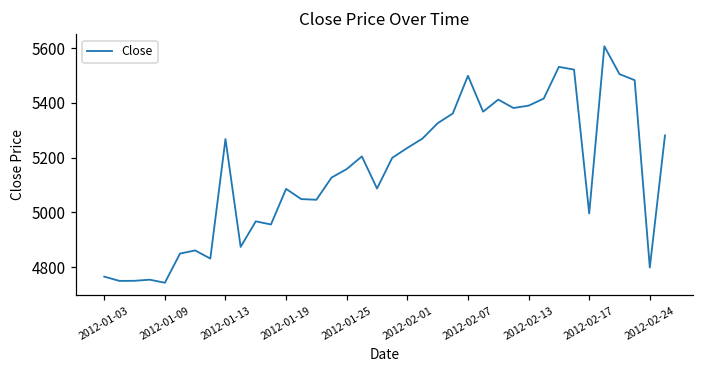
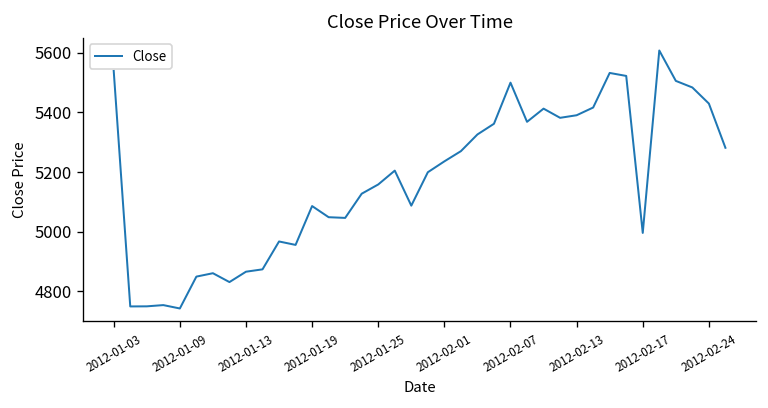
  {
-   "2012-01-03": 4770,
+   "2012-01-03": 5540,
    "2012-01-09": 4740,
-   "2012-01-13": 5270,
+   "2012-01-13": 4870,
    "2012-01-19": 5090,
    "2012-01-25": 5160,
    "2012-02-01": 5240,
    "2012-02-07": 5500,
    "2012-02-13": 5390,
    "2012-02-17": 5000,
-   "2012-02-24": 4800
+   "2012-02-24": 5430
  }
